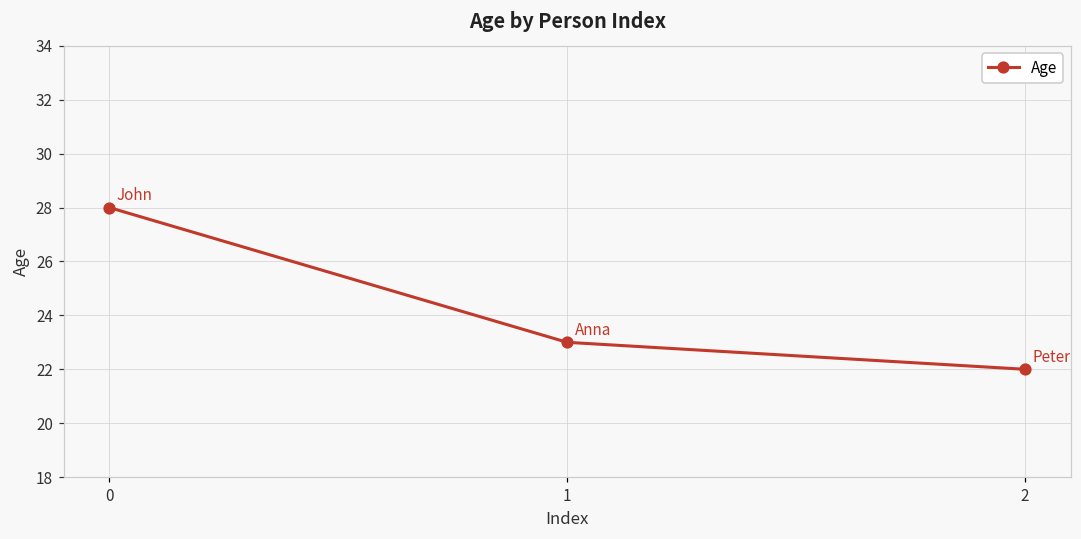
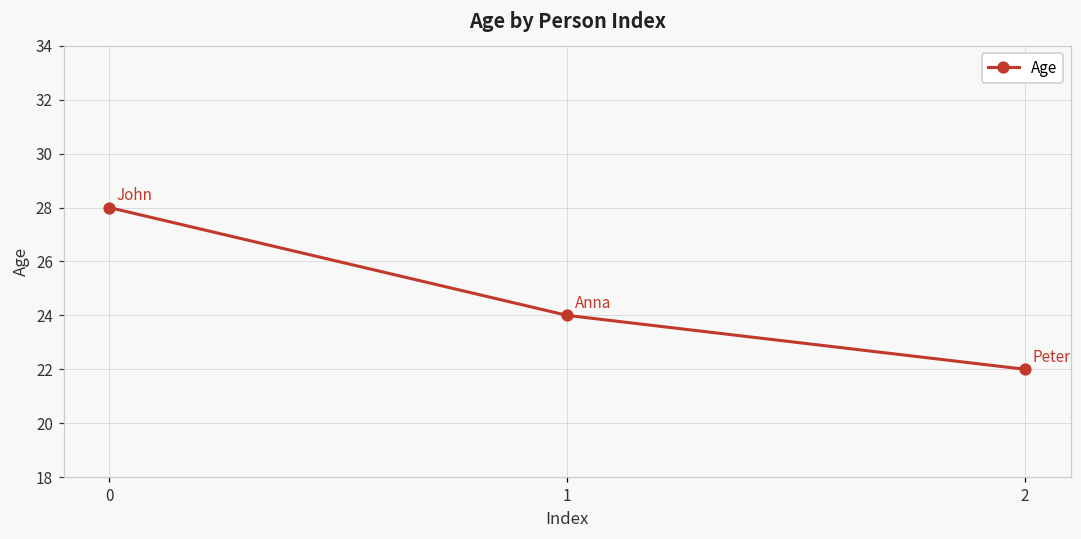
  {
    "0": 28,
-   "1": 23,
+   "1": 24,
    "2": 22
  }
